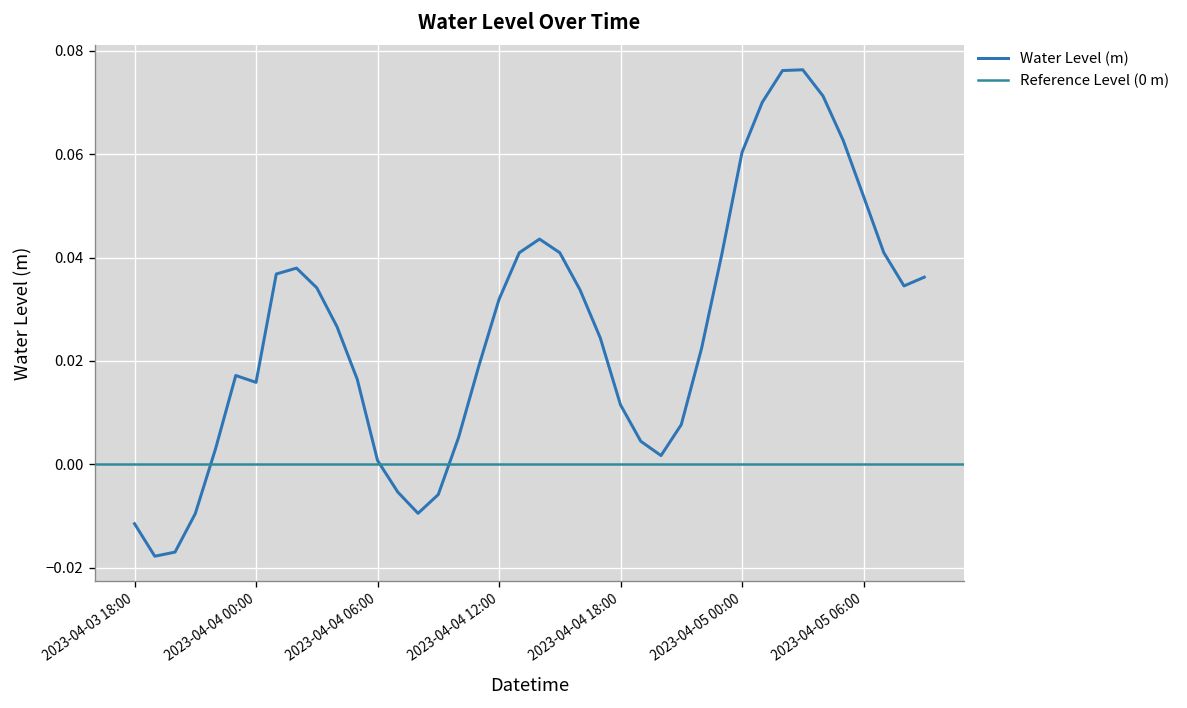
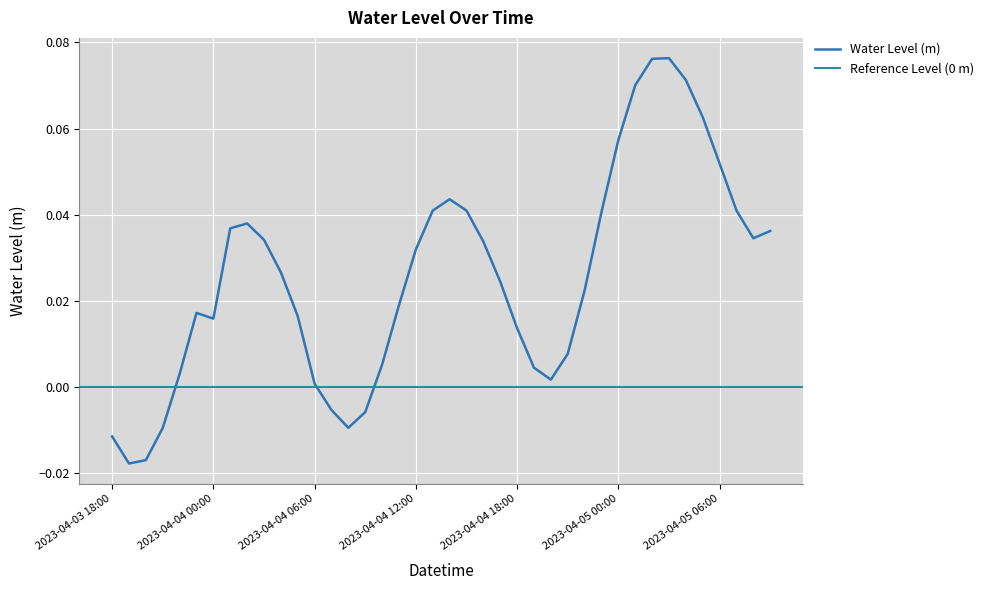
  {
    "2023-04-03 18:00": -0.012,
    "2023-04-04 00:00": 0.016,
    "2023-04-04 06:00": 0.001,
    "2023-04-04 12:00": 0.032,
-   "2023-04-04 18:00": 0.011,
-   "2023-04-05 00:00": 0.060,
+   "2023-04-04 18:00": 0.014,
+   "2023-04-05 00:00": 0.057,
    "2023-04-05 06:00": 0.052
  }
